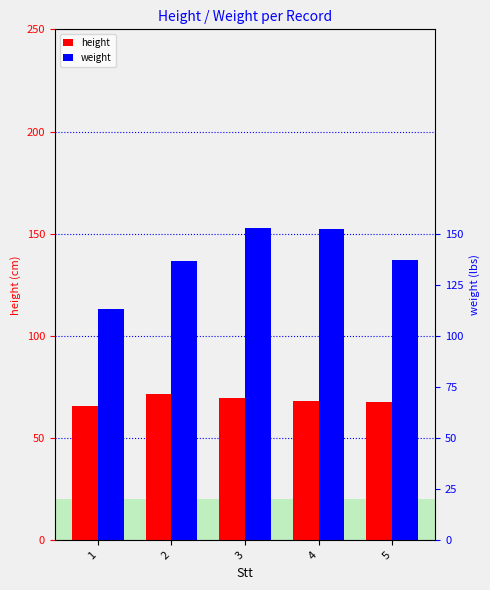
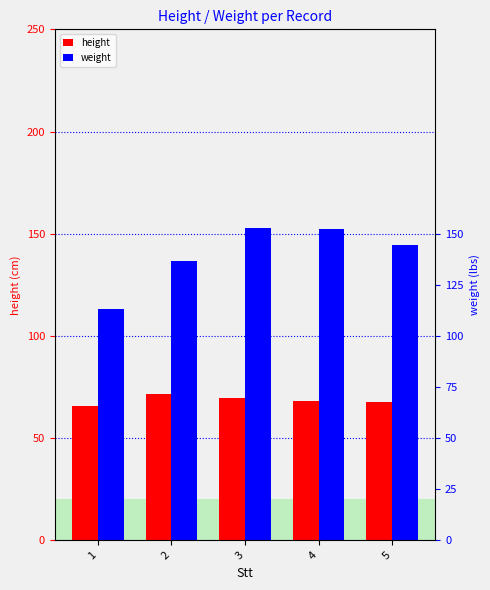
  {
    "height": {
      "1": 66,
      "2": 72,
      "3": 69,
      "4": 68,
      "5": 68
    },
    "weight": {
      "1": 113,
      "2": 136,
      "3": 153,
      "4": 152,
-     "5": 137
+     "5": 144
    }
  }
